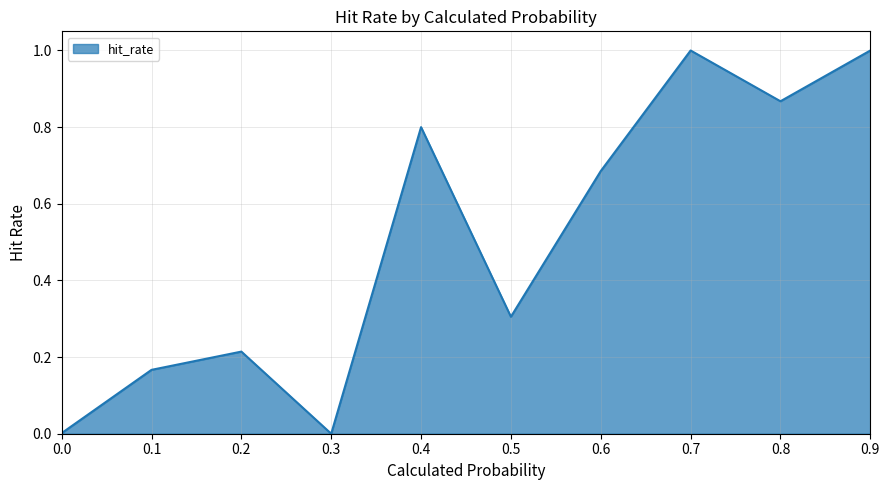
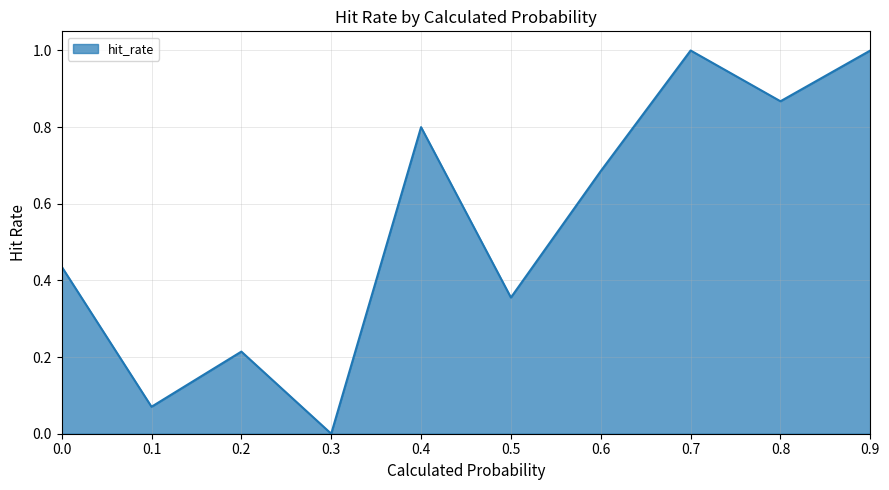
  {
-   "0.0": 0.00,
-   "0.1": 0.17,
+   "0.0": 0.44,
+   "0.1": 0.07,
    "0.2": 0.21,
    "0.3": 0.00,
    "0.4": 0.80,
-   "0.5": 0.31,
+   "0.5": 0.36,
    "0.6": 0.69,
    "0.7": 1.00,
    "0.8": 0.87,
    "0.9": 1.00
  }
